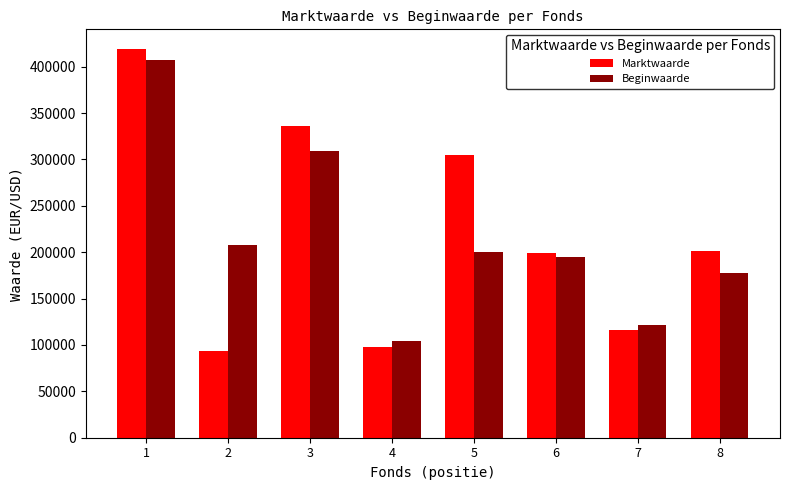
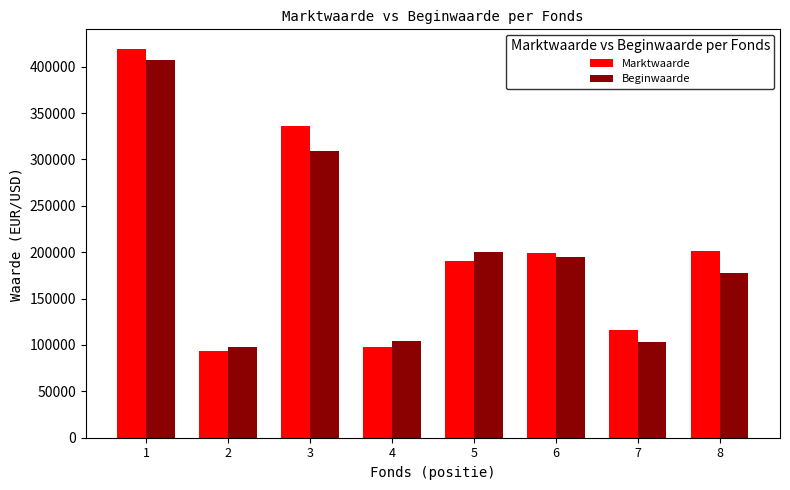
  {
    "Marktwaarde": {
      "1": 420000,
      "2": 90000,
      "3": 340000,
      "4": 100000,
-     "5": 310000,
+     "5": 190000,
      "6": 200000,
      "7": 120000,
      "8": 200000
    },
    "Beginwaarde": {
      "1": 410000,
-     "2": 210000,
+     "2": 100000,
      "3": 310000,
      "4": 100000,
      "5": 200000,
      "6": 190000,
-     "7": 120000,
+     "7": 100000,
      "8": 180000
    }
  }
